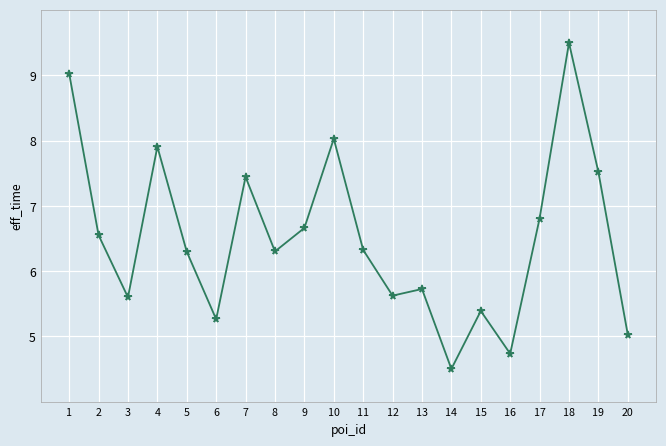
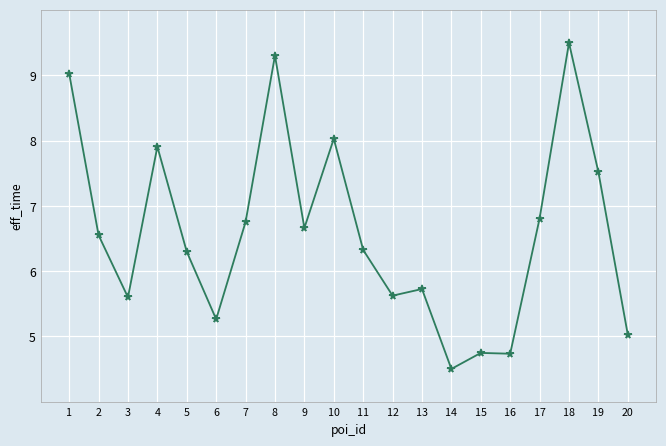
  {
    "1": 9.0,
    "2": 6.6,
    "3": 5.6,
    "4": 7.9,
    "5": 6.3,
    "6": 5.3,
-   "7": 7.4,
-   "8": 6.3,
+   "7": 6.8,
+   "8": 9.3,
    "9": 6.7,
    "10": 8.0,
    "11": 6.3,
    "12": 5.6,
    "13": 5.7,
    "14": 4.5,
-   "15": 5.4,
+   "15": 4.7,
    "16": 4.7,
    "17": 6.8,
    "18": 9.5,
    "19": 7.5,
    "20": 5.0
  }
